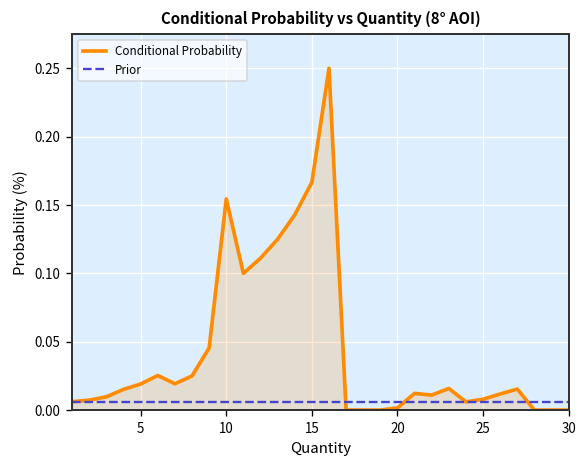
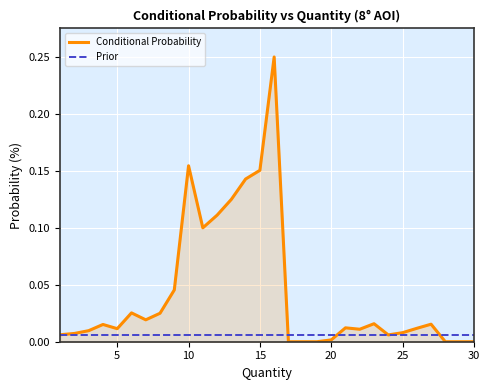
  {
    "Conditional Probability": {
-     "5": 0.019,
+     "5": 0.011,
      "10": 0.154,
-     "15": 0.167,
+     "15": 0.150,
      "20": 0.002,
      "30": 0.000
    },
    "Prior": {
      "5": 0.006,
      "10": 0.006,
      "15": 0.006,
      "20": 0.006,
      "30": 0.006
    }
  }
